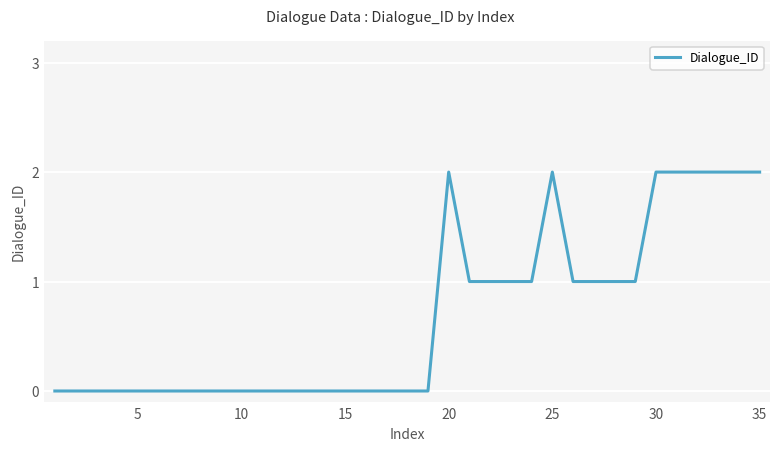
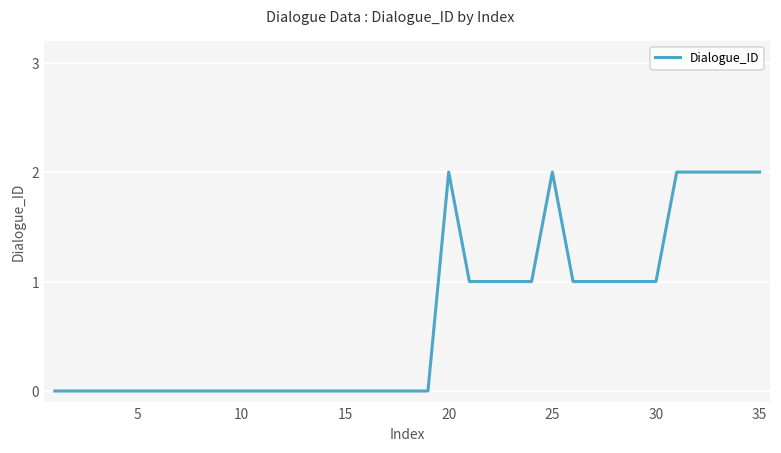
  {
    "5": 0,
    "10": 0,
    "15": 0,
    "20": 2,
    "25": 2,
-   "30": 2,
+   "30": 1,
    "35": 2
  }
